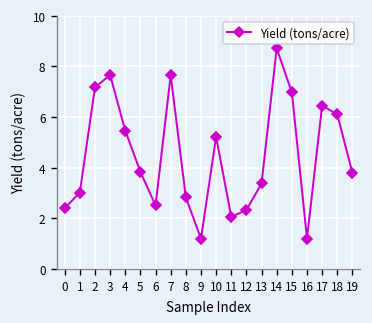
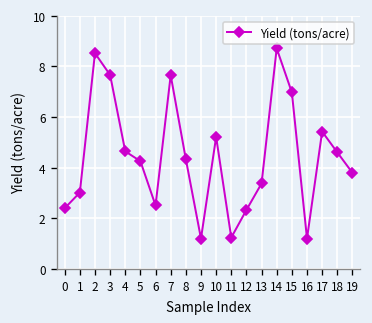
  {
    "0": 2.4,
    "1": 3.0,
-   "2": 7.2,
+   "2": 8.5,
    "3": 7.7,
-   "4": 5.5,
-   "5": 3.8,
+   "4": 4.6,
+   "5": 4.3,
    "6": 2.5,
    "7": 7.7,
-   "8": 2.8,
+   "8": 4.3,
    "9": 1.2,
    "10": 5.2,
-   "11": 2.1,
+   "11": 1.2,
    "12": 2.3,
    "13": 3.4,
    "14": 8.7,
    "15": 7.0,
    "16": 1.2,
-   "17": 6.5,
-   "18": 6.1,
+   "17": 5.4,
+   "18": 4.6,
    "19": 3.8
  }
